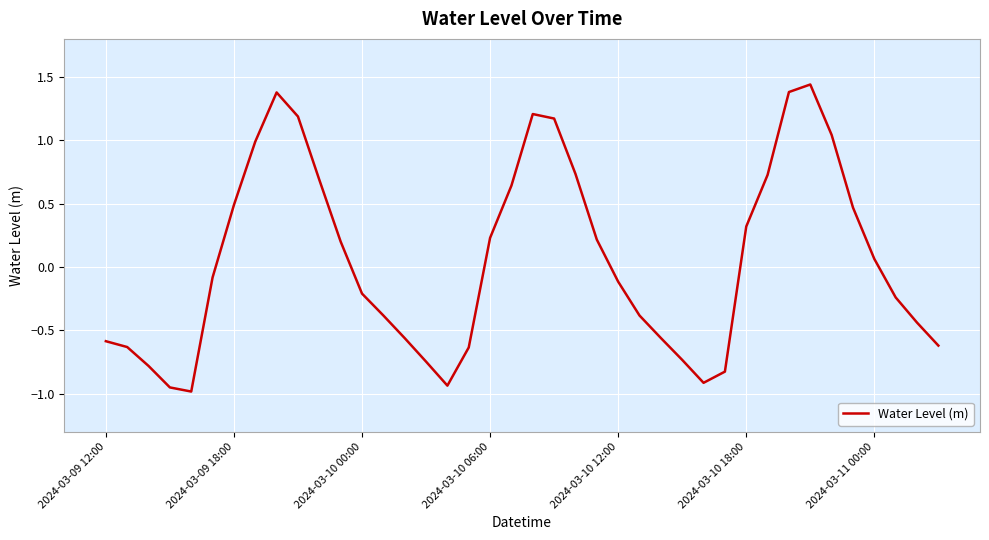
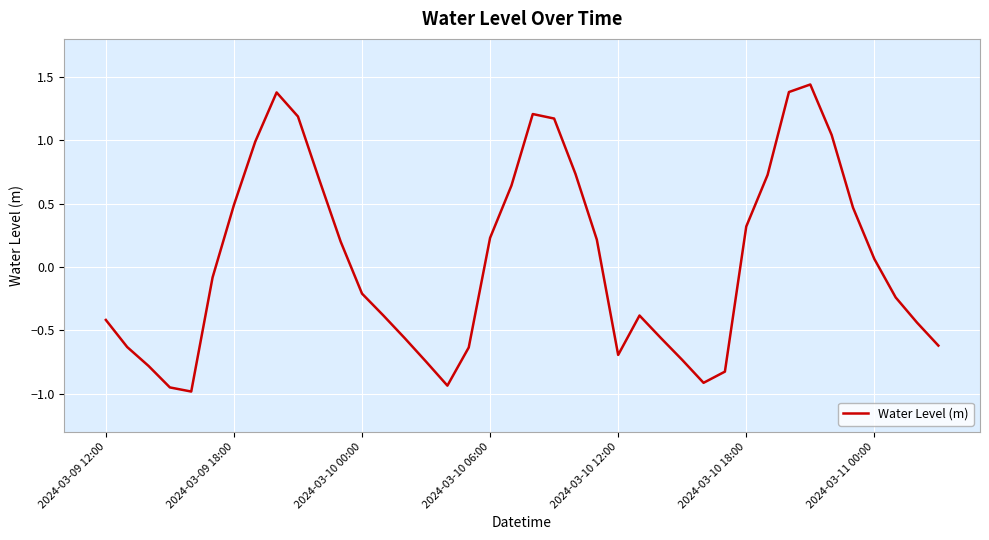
  {
-   "2024-03-09 12:00": -0.59,
+   "2024-03-09 12:00": -0.42,
    "2024-03-09 18:00": 0.49,
    "2024-03-10 00:00": -0.21,
    "2024-03-10 06:00": 0.23,
-   "2024-03-10 12:00": -0.12,
+   "2024-03-10 12:00": -0.69,
    "2024-03-10 18:00": 0.32,
    "2024-03-11 00:00": 0.06
  }
